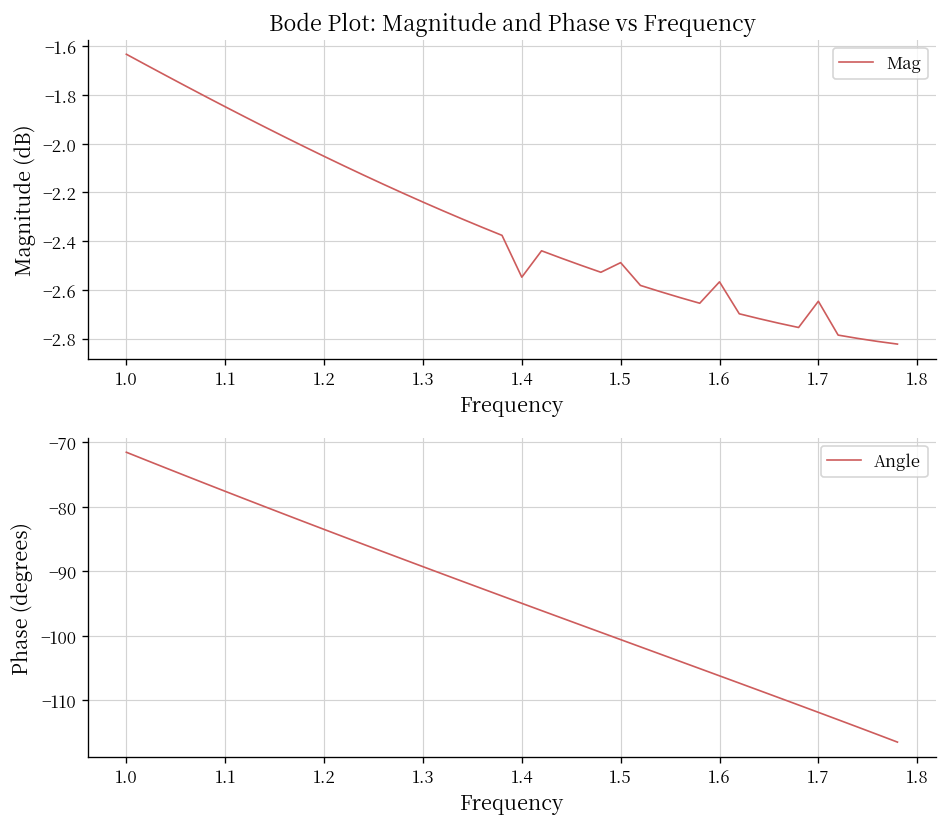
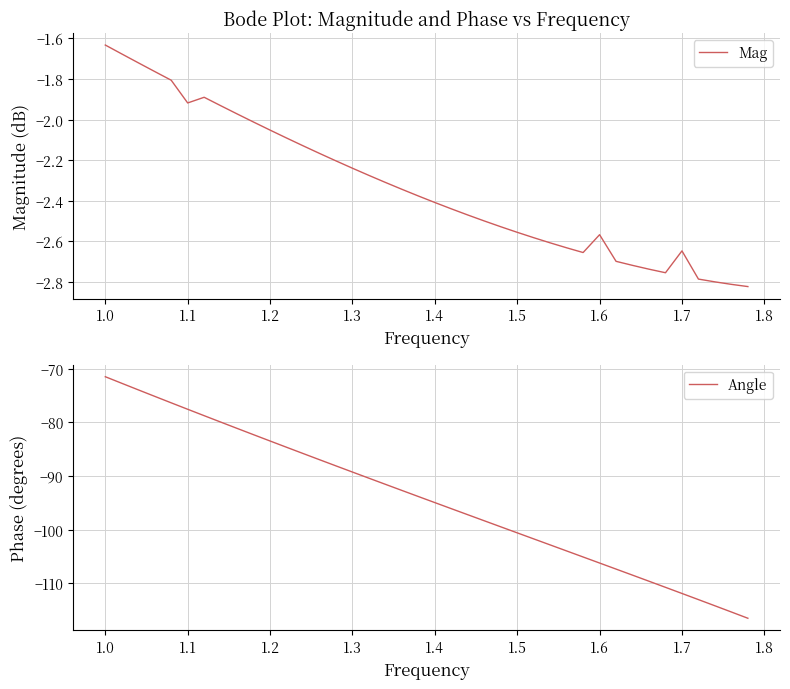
  {
    "Bode Plot: Magnitude and Phase vs Frequency": {
      "1.0": -1.63,
-     "1.1": -1.85,
+     "1.1": -1.92,
      "1.2": -2.05,
      "1.3": -2.24,
-     "1.4": -2.55,
-     "1.5": -2.49,
+     "1.4": -2.41,
+     "1.5": -2.56,
      "1.6": -2.57,
      "1.7": -2.65
    }
  }
